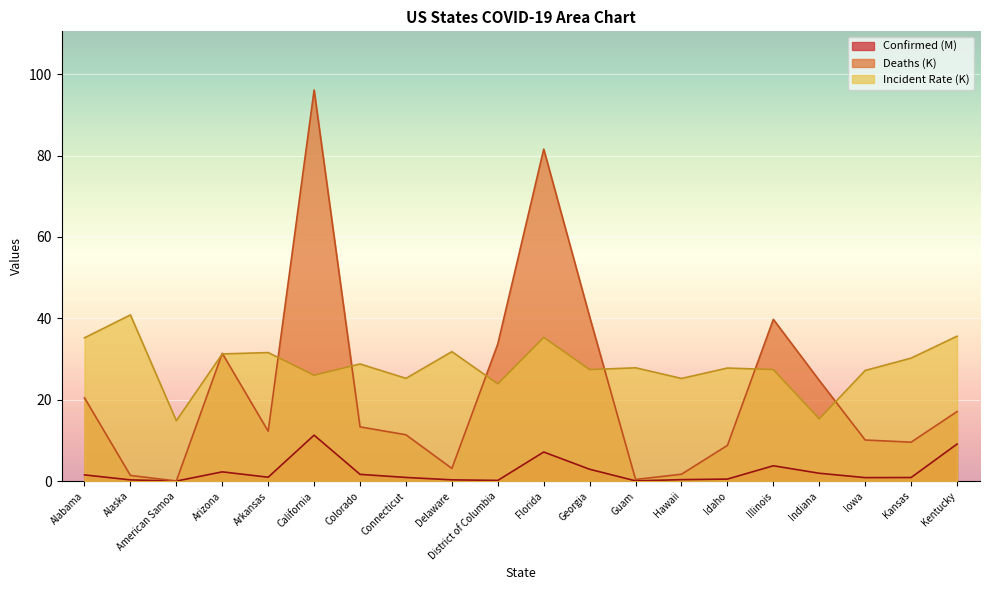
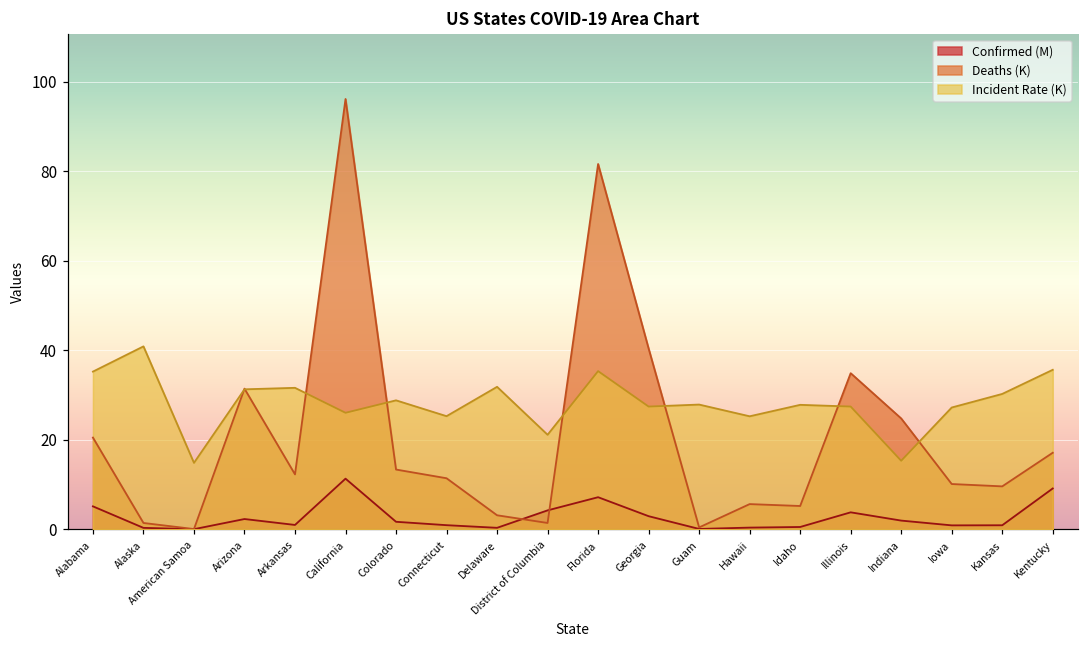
  {
    "Confirmed (M)": {
-     "Alabama": 2,
+     "Alabama": 5,
      "Alaska": 0,
      "Arizona": 2,
      "Arkansas": 1,
      "California": 11,
      "Colorado": 2,
      "Connecticut": 1,
      "Delaware": 0,
-     "District of Columbia": 0,
+     "District of Columbia": 4,
      "Florida": 7,
      "Georgia": 3,
      "Hawaii": 0,
      "Idaho": 0,
      "Illinois": 4,
      "Indiana": 2,
      "Iowa": 1,
      "Kansas": 1,
      "Kentucky": 9
    },
    "Deaths (K)": {
      "Alabama": 20,
      "Alaska": 1,
      "Arkansas": 12,
      "California": 96,
      "Colorado": 13,
      "Connecticut": 11,
      "Delaware": 3,
-     "District of Columbia": 34,
+     "District of Columbia": 1,
      "Florida": 82,
      "Georgia": 40,
-     "Hawaii": 2,
-     "Idaho": 9,
-     "Illinois": 40,
+     "Hawaii": 6,
+     "Idaho": 5,
+     "Illinois": 35,
      "Indiana": 25,
      "Iowa": 10,
      "Kansas": 10,
      "Kentucky": 17
    },
    "Incident Rate (K)": {
      "Alabama": 35,
      "Alaska": 41,
      "American Samoa": 15,
      "Arkansas": 32,
      "California": 26,
      "Colorado": 29,
      "Connecticut": 25,
      "Delaware": 32,
-     "District of Columbia": 24,
+     "District of Columbia": 21,
      "Florida": 35,
      "Georgia": 27,
      "Guam": 28,
      "Hawaii": 25,
      "Idaho": 28,
      "Illinois": 27,
      "Indiana": 15,
      "Iowa": 27,
      "Kansas": 30,
      "Kentucky": 36
    }
  }
